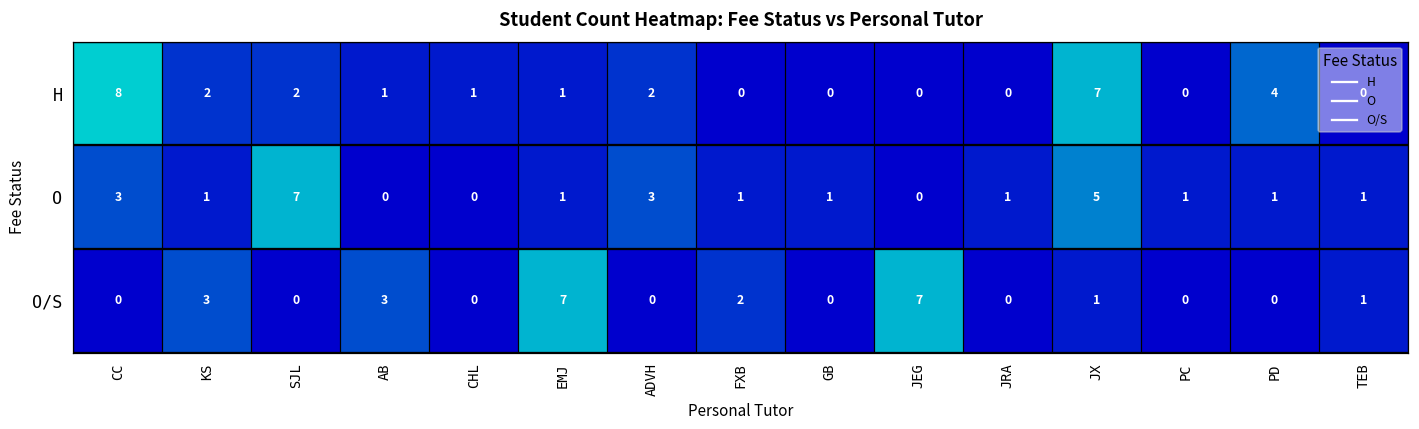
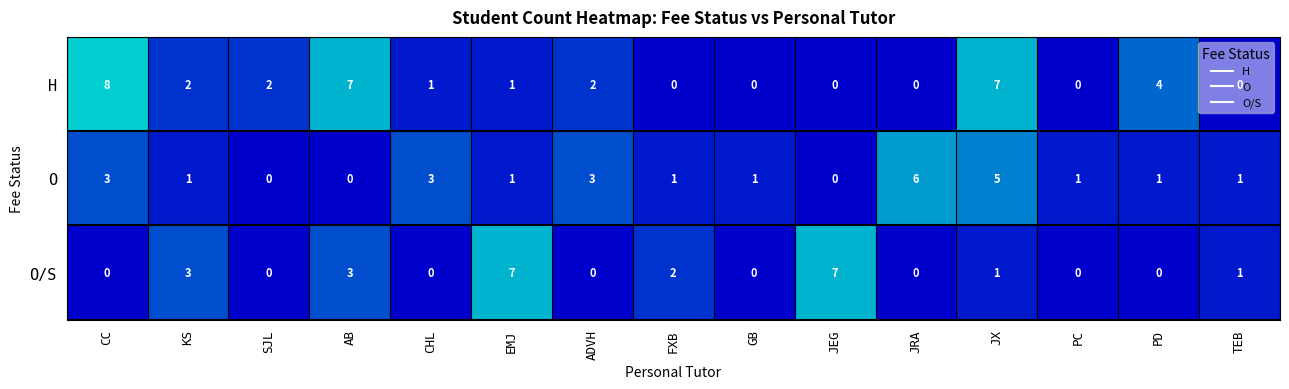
  {
    "H": {
      "CC": 8,
      "KS": 2,
      "SJL": 2,
-     "AB": 1,
+     "AB": 7,
      "CHL": 1,
      "EMJ": 1,
      "ADVH": 2,
      "FXB": 0,
      "GB": 0,
      "JEG": 0,
      "JRA": 0,
      "JX": 7,
      "PC": 0,
      "PD": 4
    },
    "O": {
      "CC": 3,
      "KS": 1,
-     "SJL": 7,
+     "SJL": 0,
      "AB": 0,
-     "CHL": 0,
+     "CHL": 3,
      "EMJ": 1,
      "ADVH": 3,
      "FXB": 1,
      "GB": 1,
      "JEG": 0,
-     "JRA": 1,
+     "JRA": 6,
      "JX": 5,
      "PC": 1,
      "PD": 1,
      "TEB": 1
    },
    "O/S": {
      "CC": 0,
      "KS": 3,
      "SJL": 0,
      "AB": 3,
      "CHL": 0,
      "EMJ": 7,
      "ADVH": 0,
      "FXB": 2,
      "GB": 0,
      "JEG": 7,
      "JRA": 0,
      "JX": 1,
      "PC": 0,
      "PD": 0,
      "TEB": 1
    }
  }
